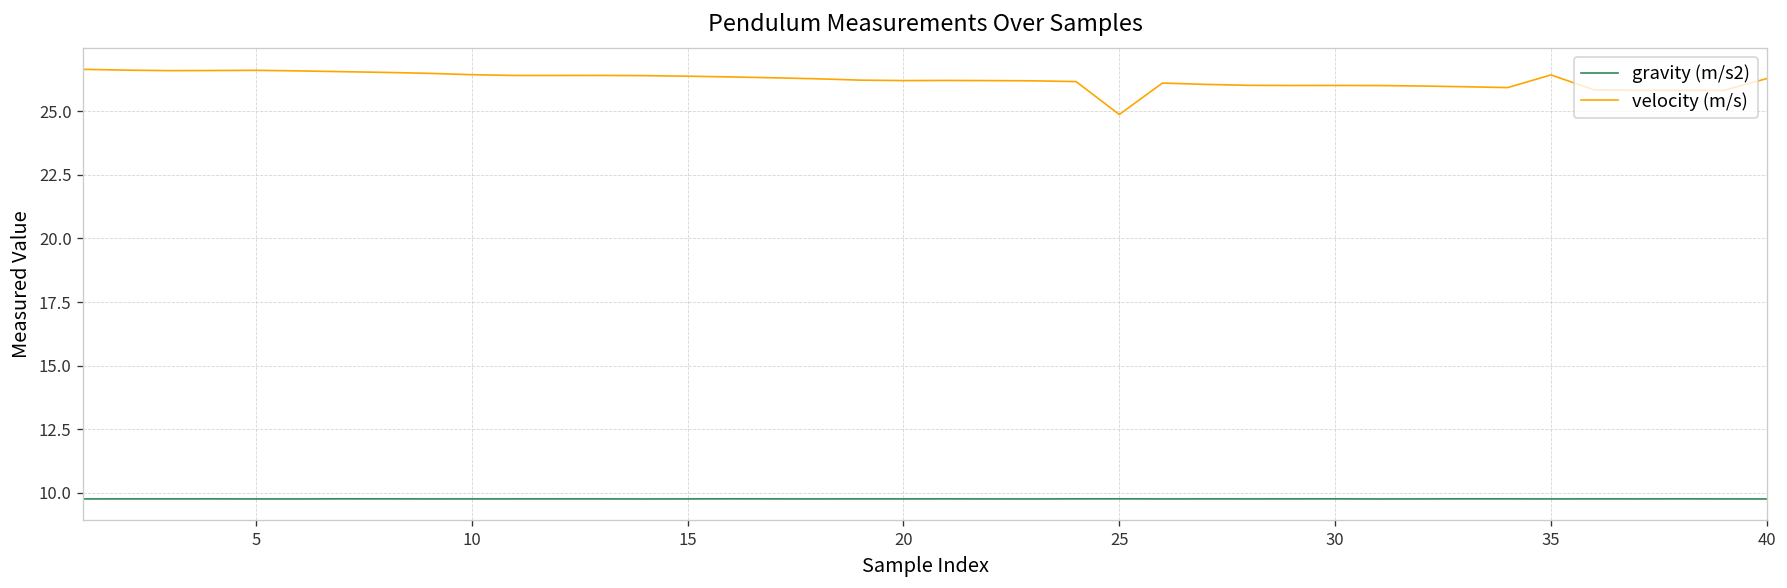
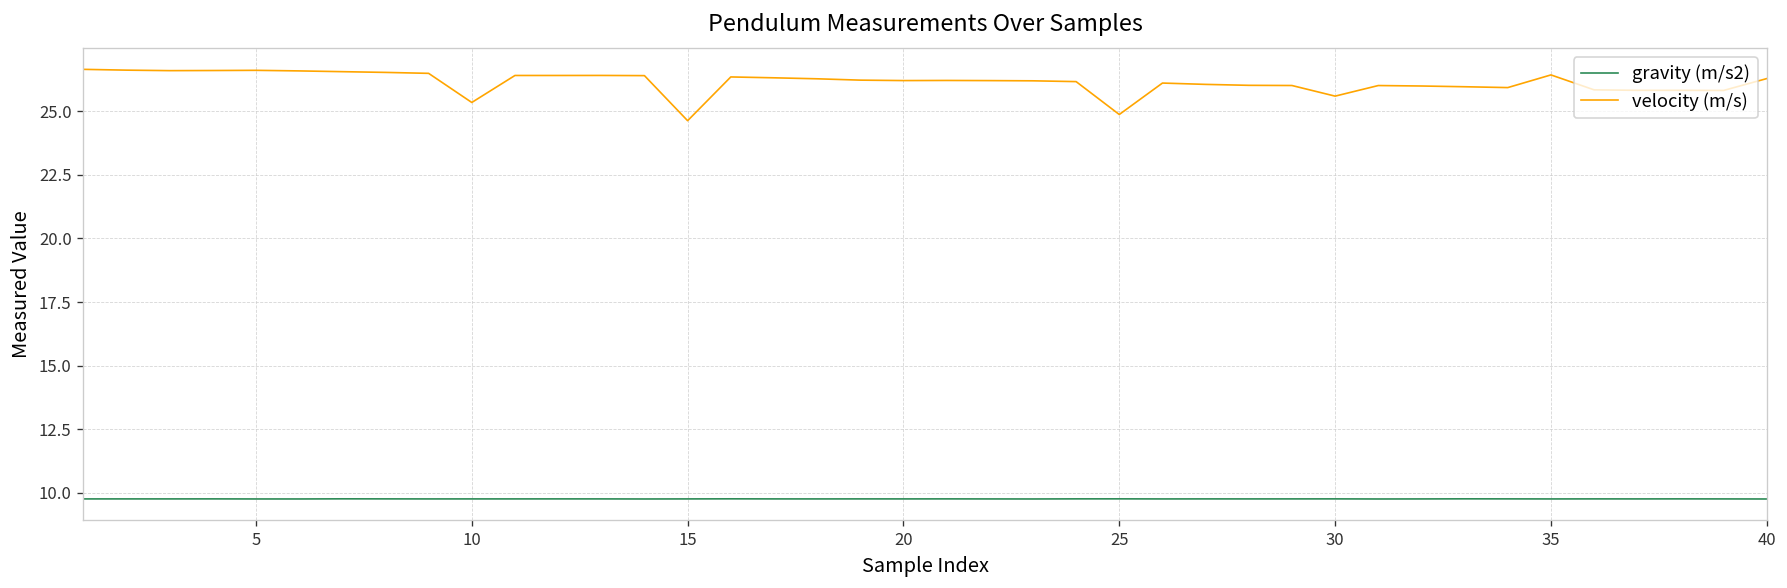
  {
    "gravity (m/s2)": {
      "5": 9.8,
      "10": 9.8,
      "15": 9.8,
      "20": 9.8,
      "25": 9.8,
      "30": 9.8,
      "35": 9.8,
      "40": 9.8
    },
    "velocity (m/s)": {
      "5": 26.6,
-     "10": 26.4,
-     "15": 26.4,
+     "10": 25.3,
+     "15": 24.6,
      "20": 26.2,
      "25": 24.9,
-     "30": 26.0,
+     "30": 25.6,
      "35": 26.4,
      "40": 26.3
    }
  }
